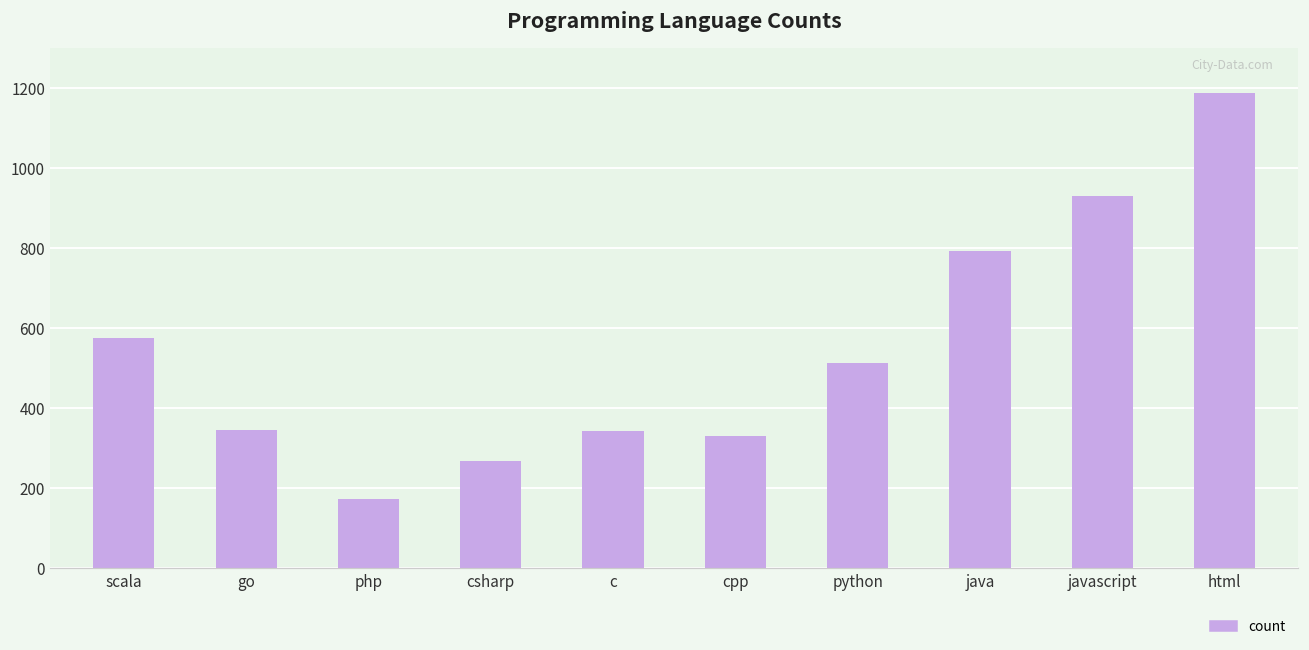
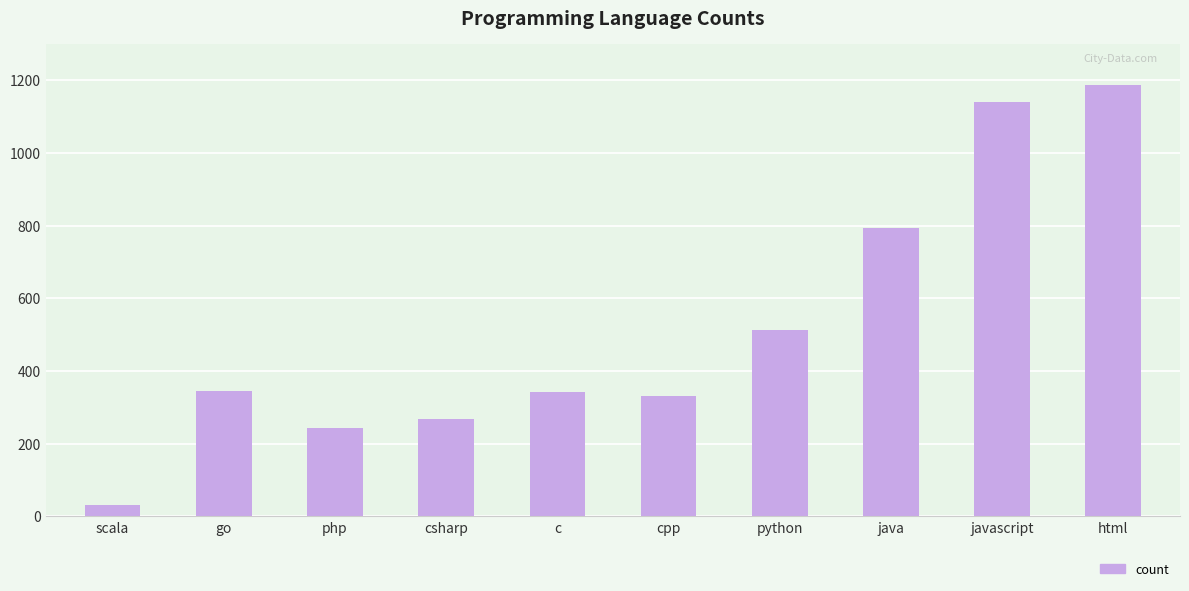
  {
-   "scala": 580,
+   "scala": 30,
    "go": 350,
-   "php": 170,
+   "php": 240,
    "csharp": 270,
    "c": 340,
    "cpp": 330,
    "python": 510,
    "java": 790,
-   "javascript": 930,
+   "javascript": 1140,
    "html": 1190
  }
